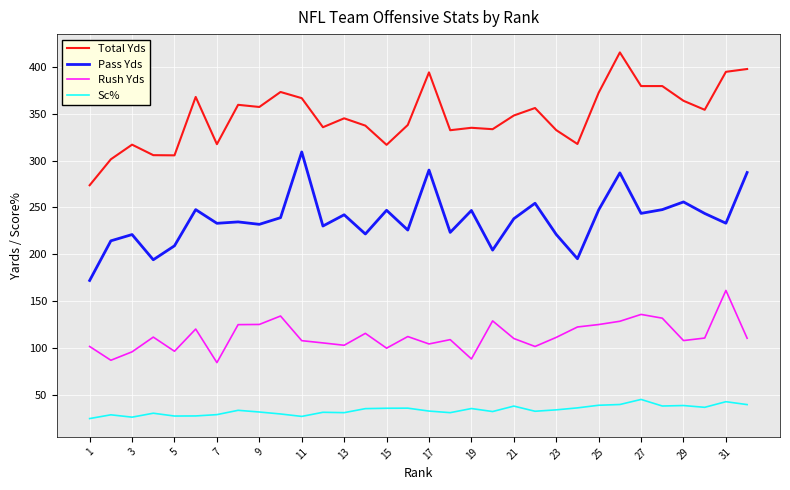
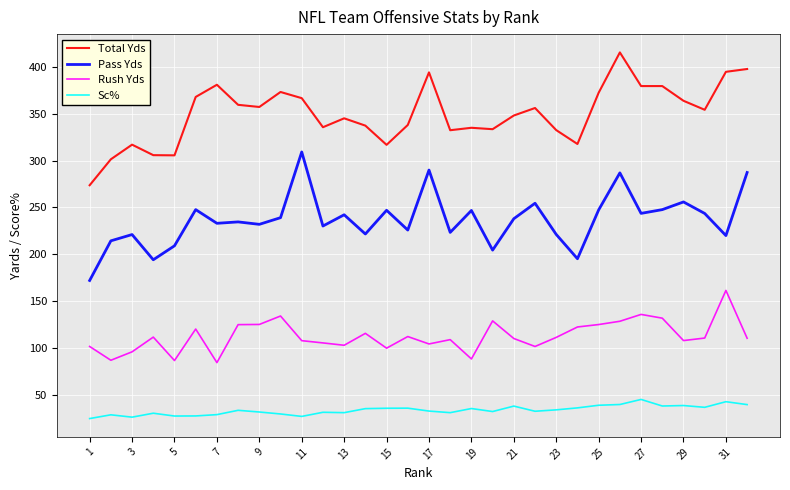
  {
    "Total Yds": {
      "1": 270,
      "3": 320,
      "5": 310,
-     "7": 320,
+     "7": 380,
      "9": 360,
      "11": 370,
      "13": 350,
      "15": 320,
      "17": 390,
      "19": 330,
      "21": 350,
      "23": 330,
      "25": 370,
      "27": 380,
      "29": 360,
      "31": 390
    },
    "Pass Yds": {
      "1": 170,
      "3": 220,
      "5": 210,
      "7": 230,
      "9": 230,
      "11": 310,
      "13": 240,
      "15": 250,
      "17": 290,
      "19": 250,
      "21": 240,
      "23": 220,
      "25": 250,
      "27": 240,
      "29": 260,
-     "31": 230
+     "31": 220
    },
    "Rush Yds": {
      "1": 100,
      "3": 100,
-     "5": 100,
+     "5": 90,
      "7": 80,
      "9": 130,
      "11": 110,
      "13": 100,
      "15": 100,
      "17": 100,
      "19": 90,
      "21": 110,
      "23": 110,
      "25": 130,
      "27": 140,
      "29": 110,
      "31": 160
    },
    "Sc%": {
      "1": 20,
      "3": 30,
      "5": 30,
      "7": 30,
      "9": 30,
      "11": 30,
      "13": 30,
      "15": 40,
      "17": 30,
      "19": 40,
      "21": 40,
      "23": 30,
      "25": 40,
      "27": 50,
      "29": 40,
      "31": 40
    }
  }
